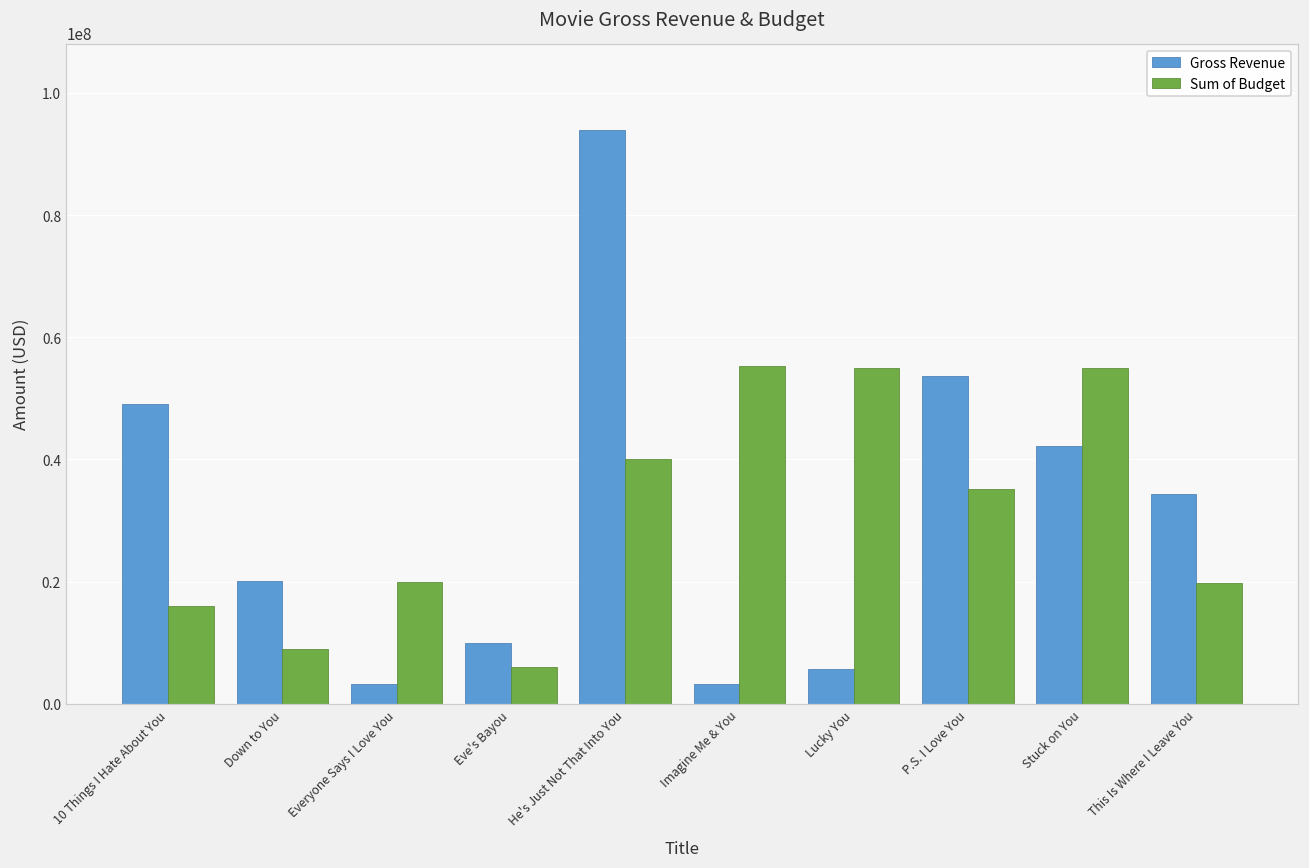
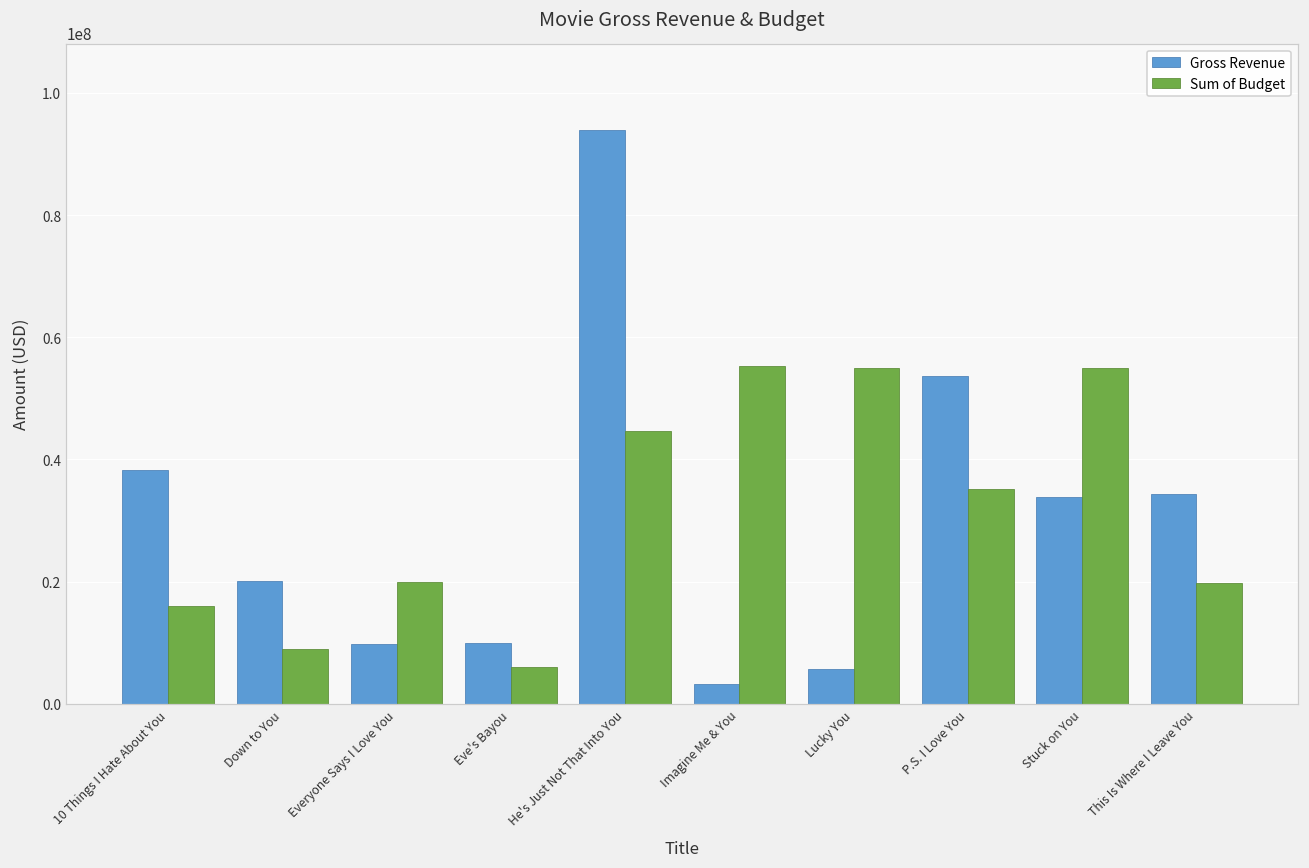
  {
    "Gross Revenue": {
-     "10 Things I Hate About You": 49000000,
+     "10 Things I Hate About You": 38000000,
      "Down to You": 20000000,
-     "Everyone Says I Love You": 3000000,
+     "Everyone Says I Love You": 10000000,
      "Eve's Bayou": 10000000,
      "He's Just Not That Into You": 94000000,
      "Imagine Me & You": 3000000,
      "Lucky You": 6000000,
      "P.S. I Love You": 54000000,
-     "Stuck on You": 42000000,
+     "Stuck on You": 34000000,
      "This Is Where I Leave You": 34000000
    },
    "Sum of Budget": {
      "10 Things I Hate About You": 16000000,
      "Down to You": 9000000,
      "Everyone Says I Love You": 20000000,
      "Eve's Bayou": 6000000,
-     "He's Just Not That Into You": 40000000,
+     "He's Just Not That Into You": 45000000,
      "Imagine Me & You": 55000000,
      "Lucky You": 55000000,
      "P.S. I Love You": 35000000,
      "Stuck on You": 55000000,
      "This Is Where I Leave You": 20000000
    }
  }
